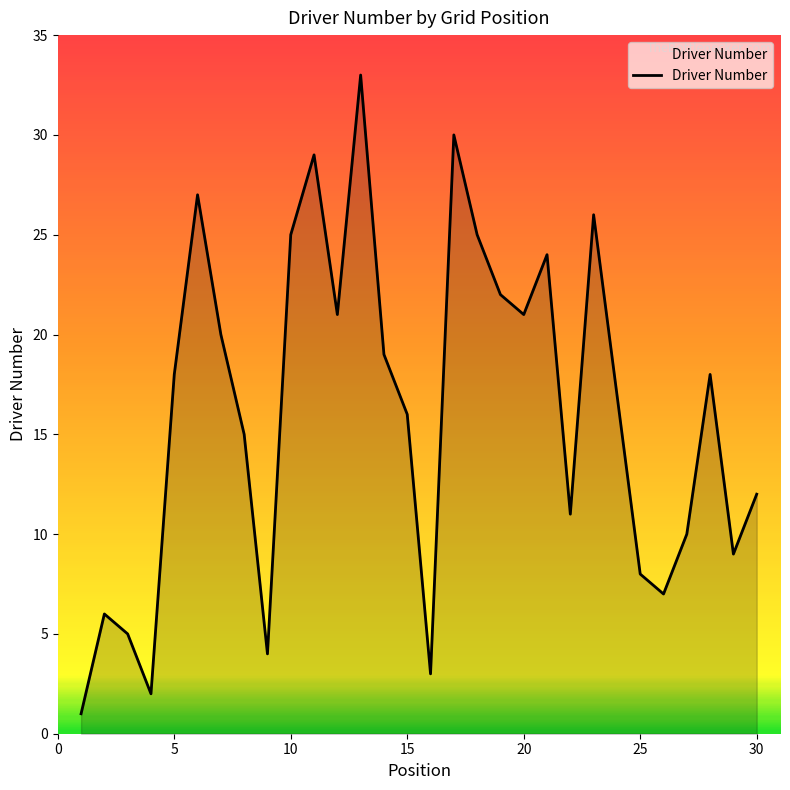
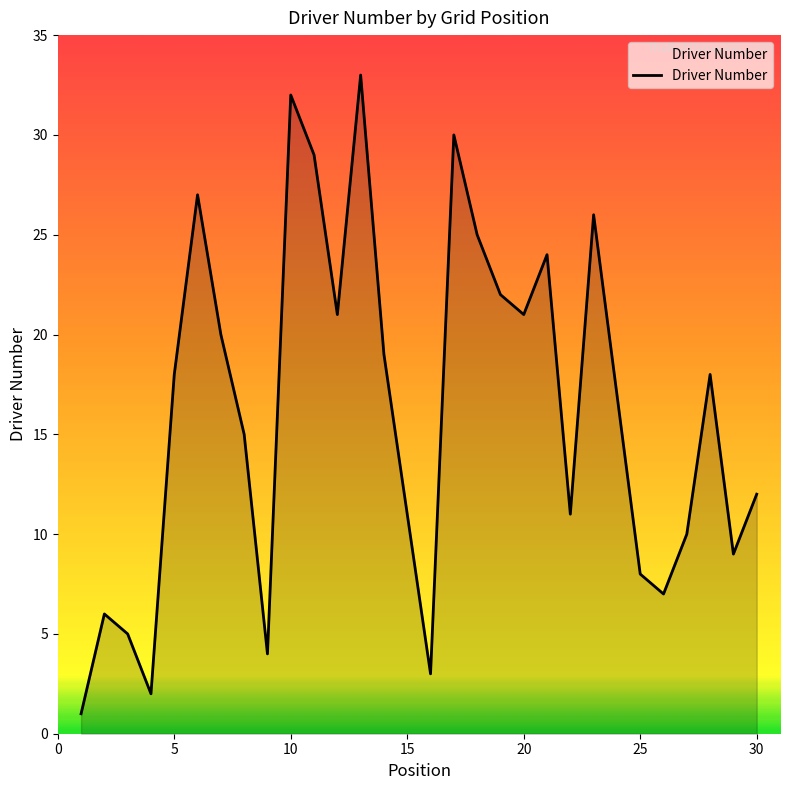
  {
    "5": 18,
-   "10": 25,
-   "15": 16,
+   "10": 32,
+   "15": 11,
    "20": 21,
    "25": 8,
    "30": 12
  }
